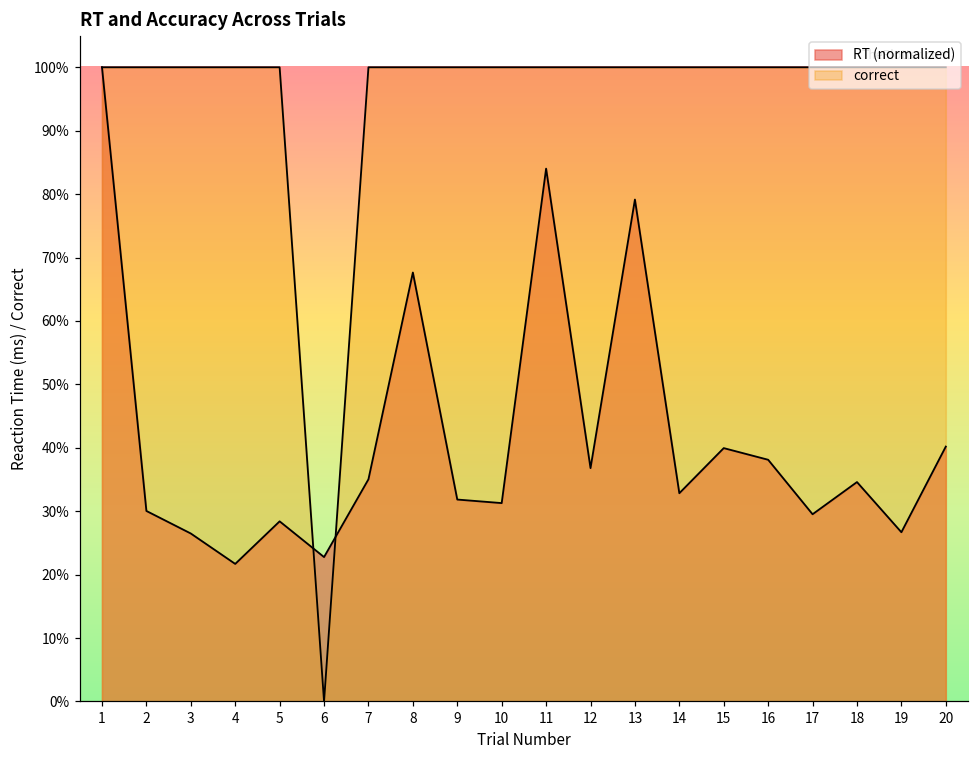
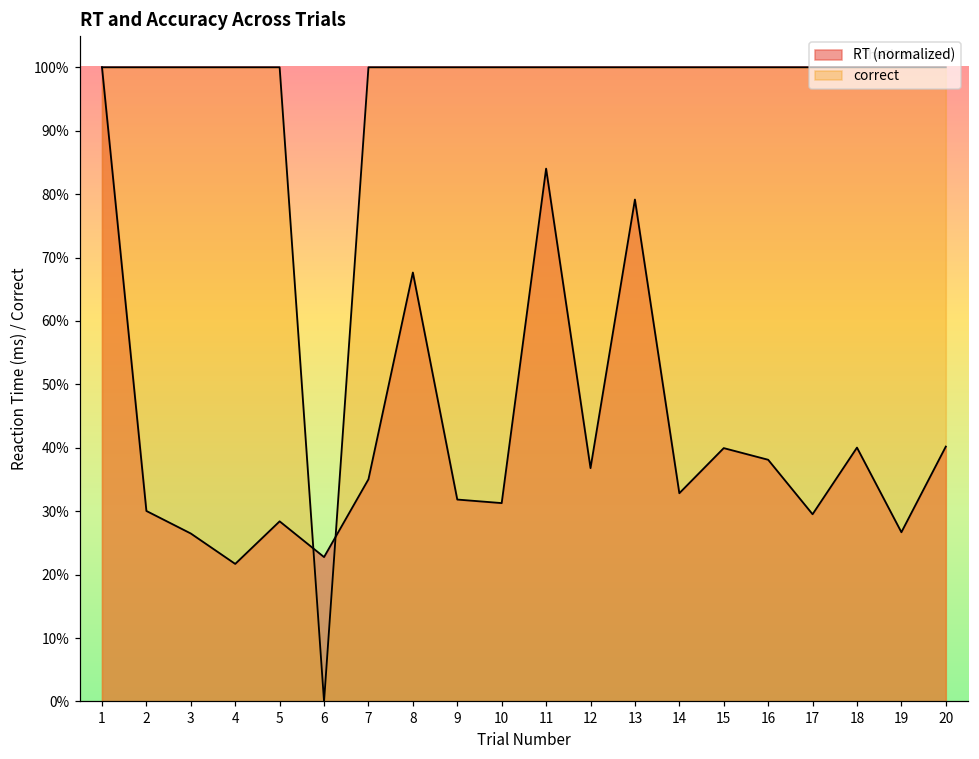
  {
    "RT (normalized)": {
      "2": "30%",
      "3": "26%",
      "4": "22%",
      "5": "28%",
      "6": "23%",
      "7": "35%",
      "8": "68%",
      "9": "32%",
      "10": "31%",
      "11": "84%",
      "12": "37%",
      "13": "79%",
      "14": "33%",
      "15": "40%",
      "16": "38%",
      "17": "30%",
-     "18": "35%",
+     "18": "40%",
      "19": "27%",
      "20": "40%"
    },
    "correct": {
      "2": "100%",
      "3": "100%",
      "4": "100%",
      "5": "100%",
      "6": "0%",
      "7": "100%",
      "8": "100%",
      "9": "100%",
      "10": "100%",
      "11": "100%",
      "12": "100%",
      "13": "100%",
      "14": "100%",
      "15": "100%",
      "16": "100%"
    }
  }
